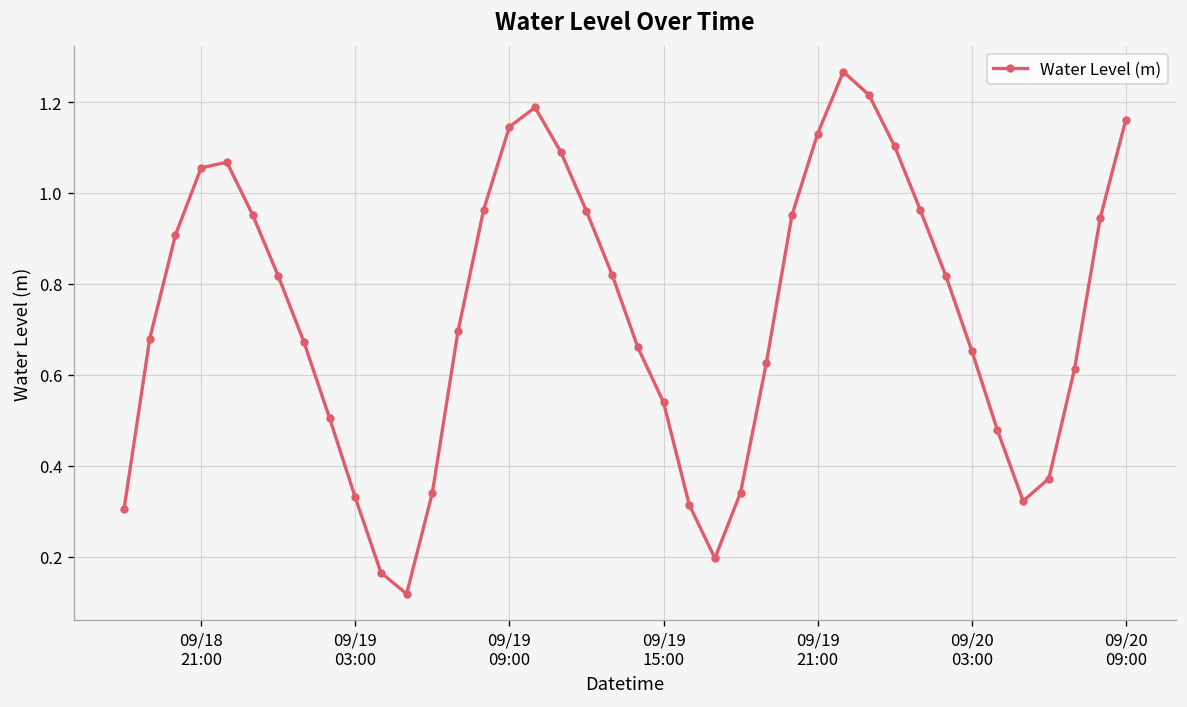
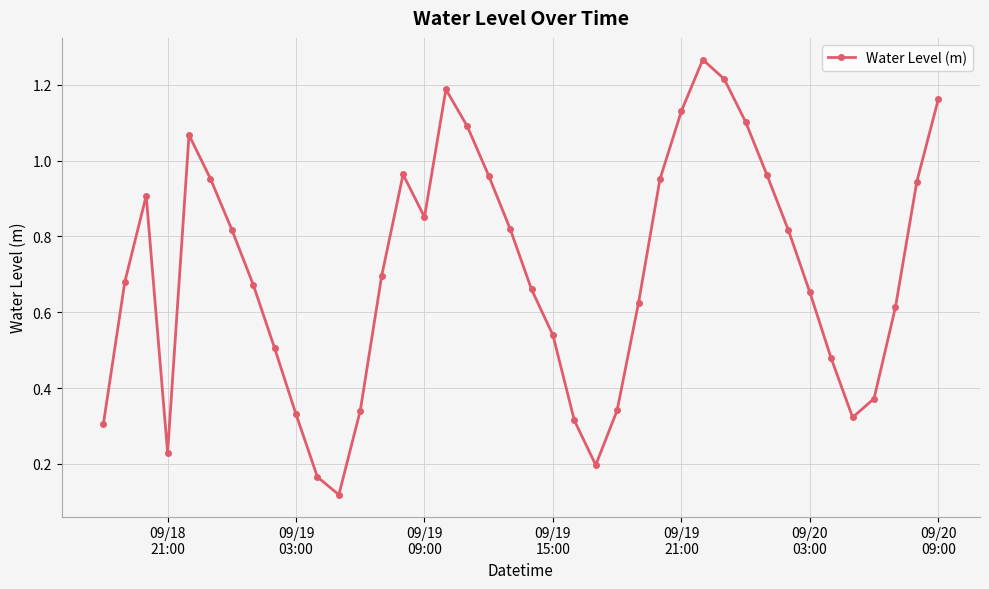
  {
-   "09/18 21:00": 1.06,
+   "09/18 21:00": 0.23,
    "09/19 03:00": 0.33,
-   "09/19 09:00": 1.15,
+   "09/19 09:00": 0.85,
    "09/19 15:00": 0.54,
    "09/19 21:00": 1.13,
    "09/20 03:00": 0.65,
    "09/20 09:00": 1.16
  }
